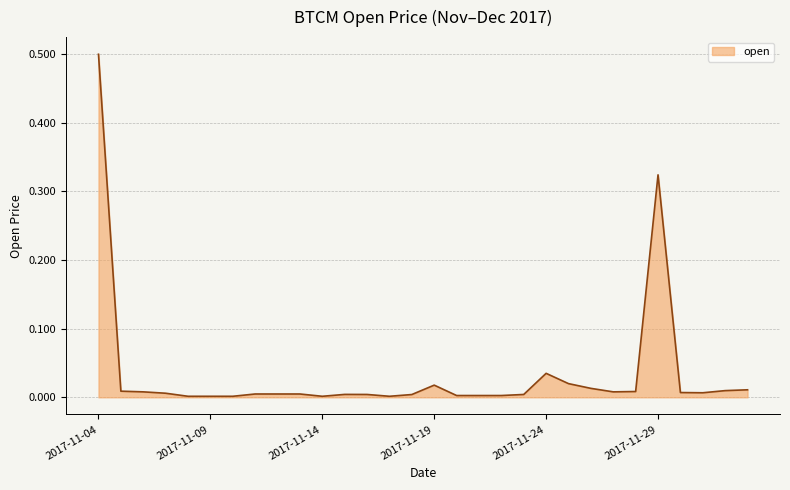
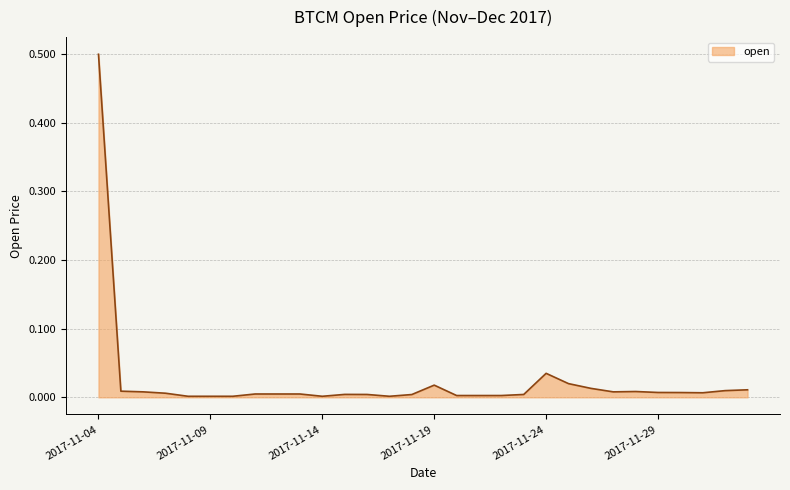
  {
    "2017-11-04": 0.50,
    "2017-11-09": 0.00,
    "2017-11-14": 0.00,
    "2017-11-19": 0.02,
    "2017-11-24": 0.03,
-   "2017-11-29": 0.32
+   "2017-11-29": 0.01
  }
